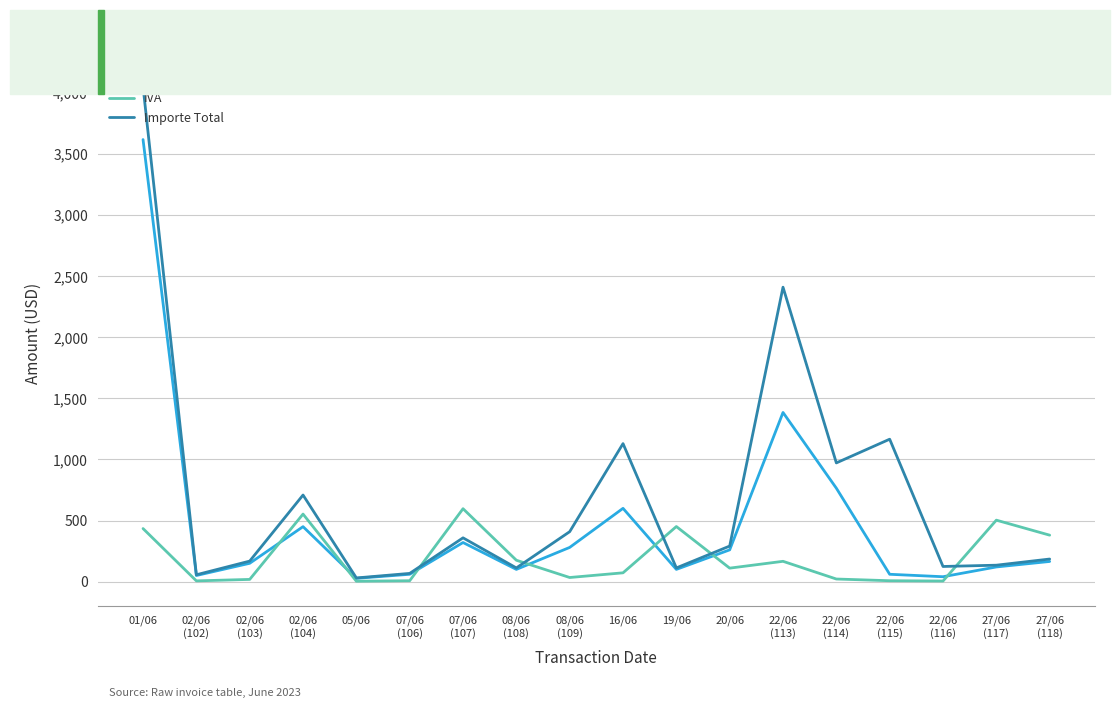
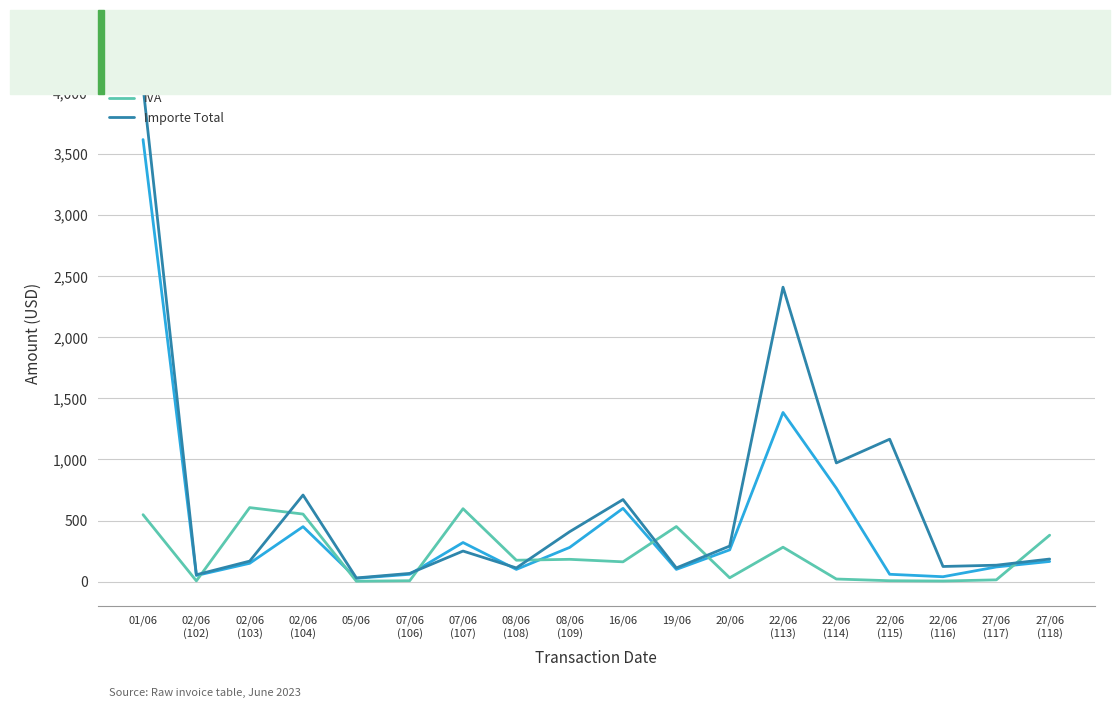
  {
    "IVA": {
-     "01/06": "430",
+     "01/06": "550",
      "02/06 (102)": "10",
-     "02/06 (103)": "20",
+     "02/06 (103)": "610",
      "02/06 (104)": "550",
      "05/06": "0",
      "07/06 (106)": "10",
      "07/06 (107)": "600",
      "08/06 (108)": "180",
-     "08/06 (109)": "30",
-     "16/06": "70",
+     "08/06 (109)": "180",
+     "16/06": "160",
      "19/06": "450",
-     "20/06": "110",
-     "22/06 (113)": "170",
+     "20/06": "30",
+     "22/06 (113)": "280",
      "22/06 (114)": "20",
      "22/06 (115)": "10",
      "22/06 (116)": "0",
-     "27/06 (117)": "500",
+     "27/06 (117)": "10",
      "27/06 (118)": "380"
    },
    "Importe Total": {
      "01/06": "4,050",
      "02/06 (104)": "710",
-     "07/06 (107)": "360",
+     "07/06 (107)": "250",
      "08/06 (109)": "410",
-     "16/06": "1,130",
+     "16/06": "670",
      "20/06": "290",
      "22/06 (113)": "2,410",
      "22/06 (114)": "970",
      "22/06 (115)": "1,170",
      "22/06 (116)": "120"
    }
  }
